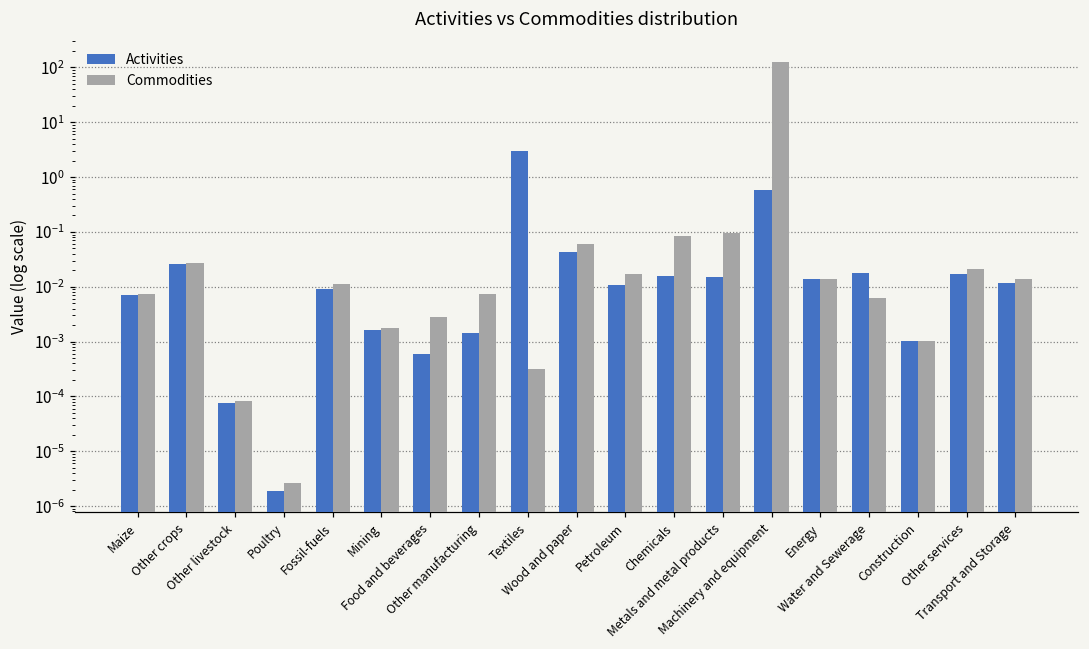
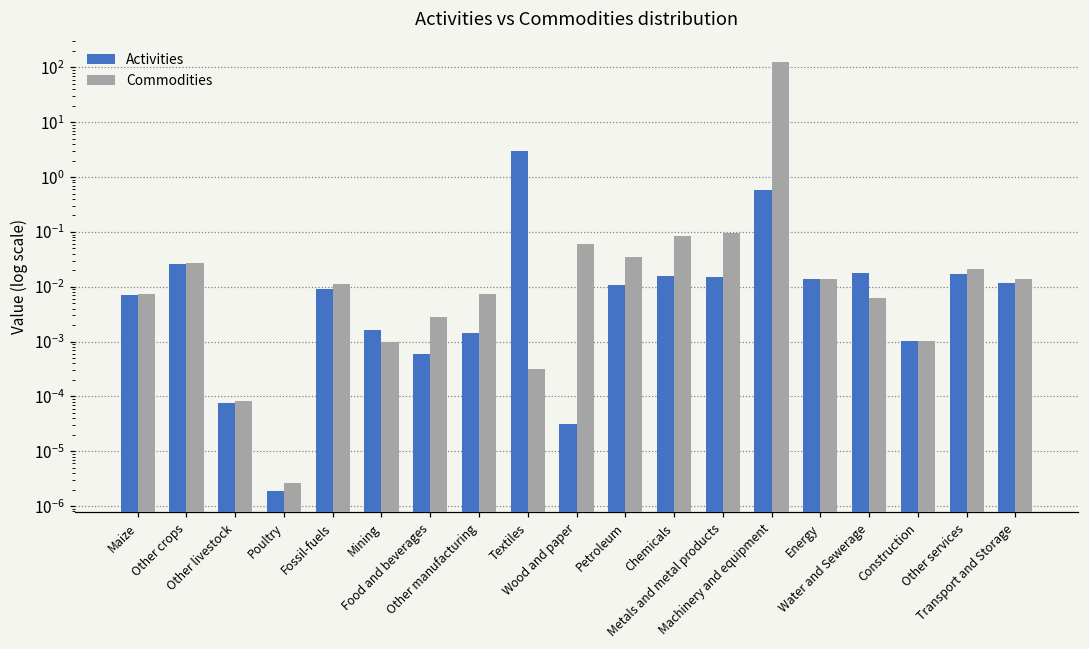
  {
    "Activities": {
      "Maize": 0.007,
      "Other crops": 0.03,
      "Other livestock": 0.00008,
      "Poultry": 0.0000019,
      "Fossil-fuels": 0.009,
      "Mining": 0.0017,
      "Food and beverages": 0.0006,
      "Other manufacturing": 0.0014,
      "Textiles": 3,
-     "Wood and paper": 0.04,
+     "Wood and paper": 0.00003,
      "Petroleum": 0.011,
      "Chemicals": 0.015,
      "Metals and metal products": 0.015,
      "Machinery and equipment": 0.6,
      "Energy": 0.014,
      "Water and Sewerage": 0.018,
      "Construction": 0.0010,
      "Other services": 0.017,
      "Transport and Storage": 0.012
    },
    "Commodities": {
      "Maize": 0.008,
      "Other crops": 0.03,
      "Other livestock": 0.00008,
      "Poultry": 0.000003,
      "Fossil-fuels": 0.011,
-     "Mining": 0.0018,
+     "Mining": 0.0010,
      "Food and beverages": 0.003,
      "Other manufacturing": 0.007,
      "Textiles": 0.0003,
      "Wood and paper": 0.06,
-     "Petroleum": 0.017,
+     "Petroleum": 0.03,
      "Chemicals": 0.08,
      "Metals and metal products": 0.10,
      "Machinery and equipment": 130,
      "Energy": 0.014,
      "Water and Sewerage": 0.006,
      "Construction": 0.0010,
      "Other services": 0.021,
      "Transport and Storage": 0.014
    }
  }
